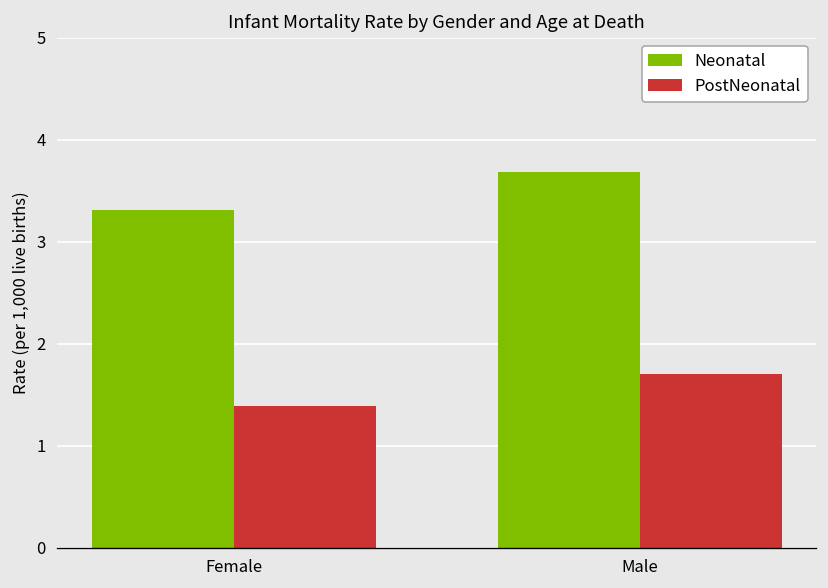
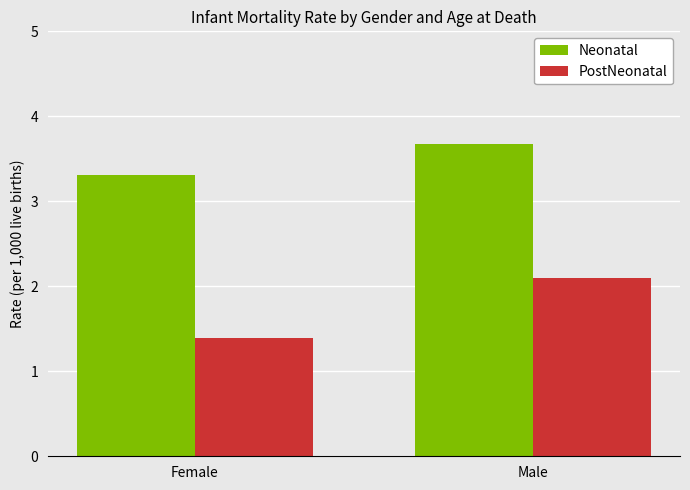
  {
    "Neonatal": {
      "Female": 3.3,
      "Male": 3.7
    },
    "PostNeonatal": {
      "Female": 1.4,
-     "Male": 1.7
+     "Male": 2.1
    }
  }
